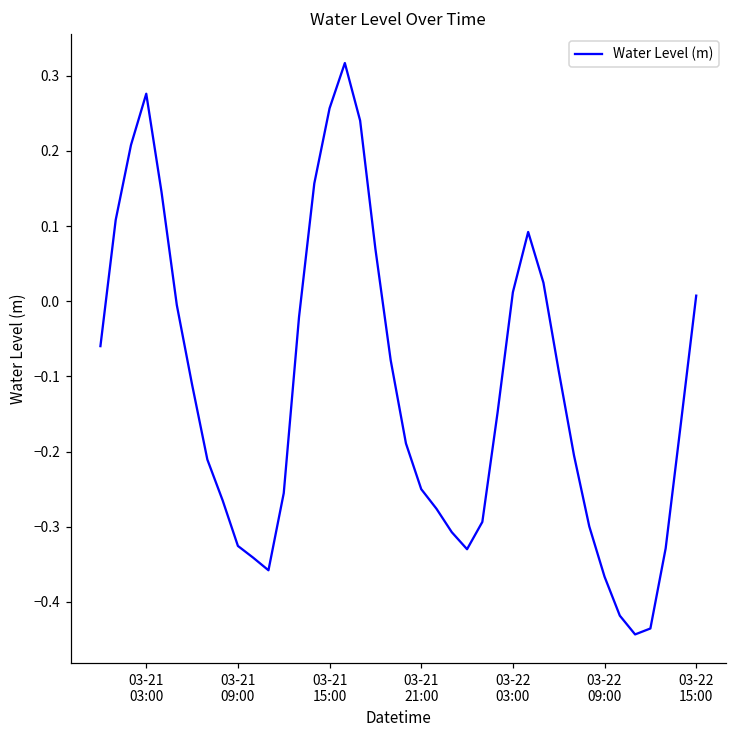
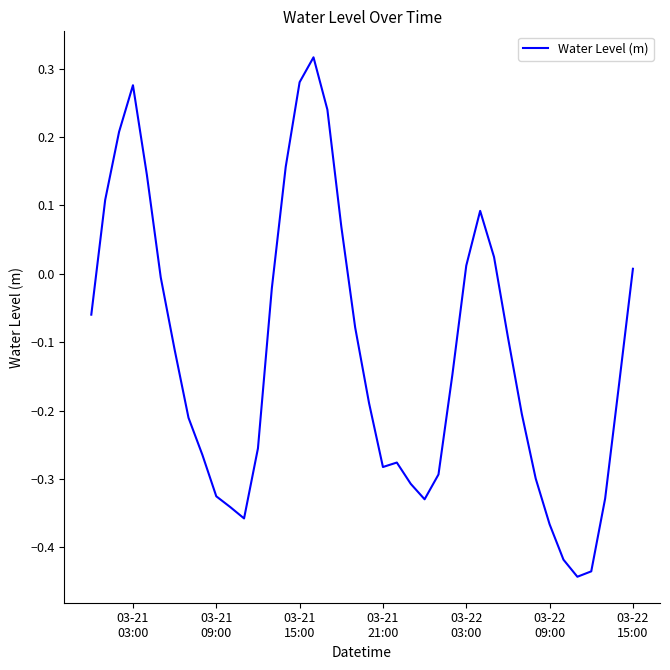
  {
    "03-21 03:00": 0.28,
    "03-21 09:00": -0.33,
-   "03-21 15:00": 0.26,
-   "03-21 21:00": -0.25,
+   "03-21 15:00": 0.28,
+   "03-21 21:00": -0.28,
    "03-22 03:00": 0.01,
    "03-22 09:00": -0.37,
    "03-22 15:00": 0.01
  }
